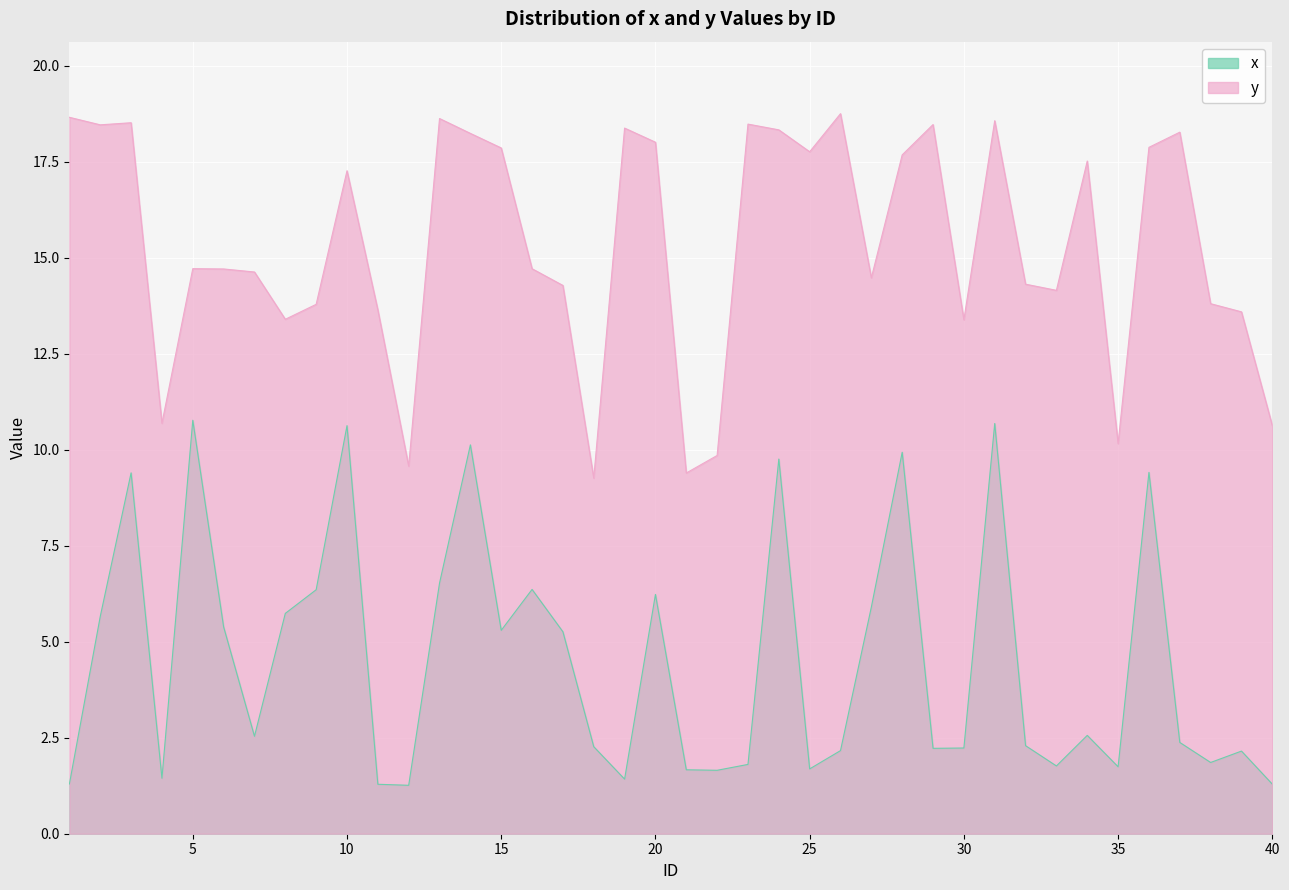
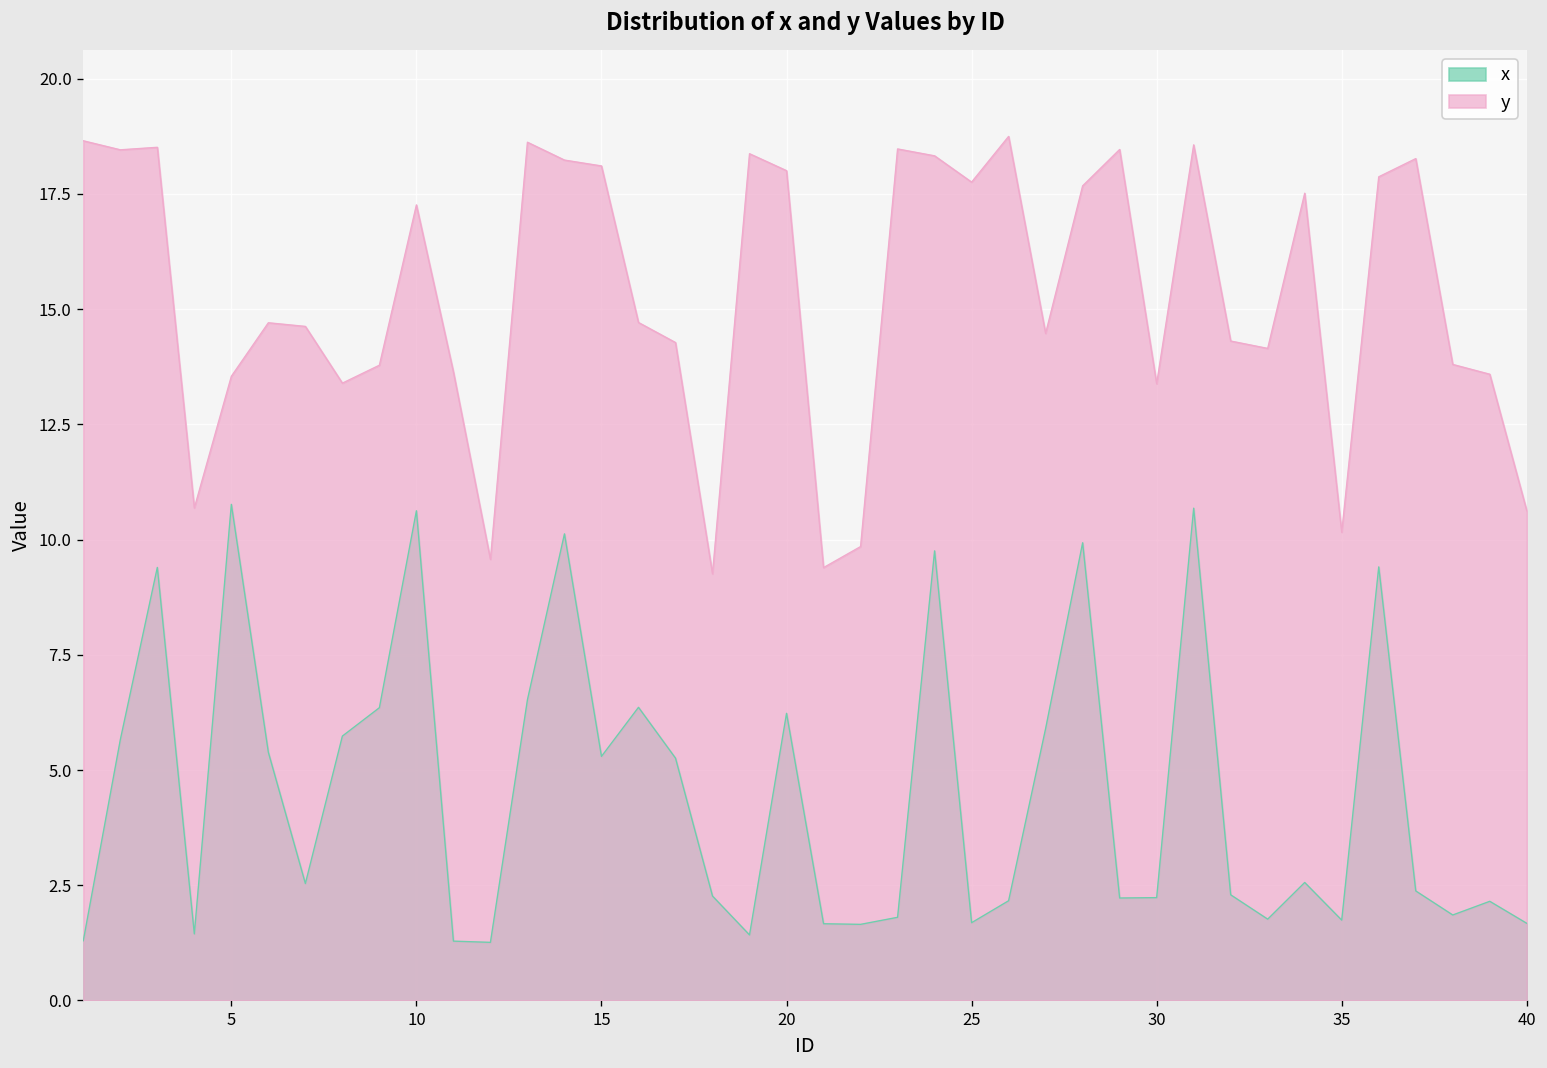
  {
    "x": {
      "5": 10.8,
      "10": 10.6,
      "15": 5.3,
      "20": 6.2,
      "25": 1.7,
      "30": 2.2,
      "35": 1.7,
-     "40": 1.3
+     "40": 1.7
    },
    "y": {
-     "5": 14.7,
+     "5": 13.5,
      "10": 17.3,
-     "15": 17.9,
+     "15": 18.1,
      "20": 18.0,
      "25": 17.8,
      "30": 13.4,
      "35": 10.2,
      "40": 10.6
    }
  }
